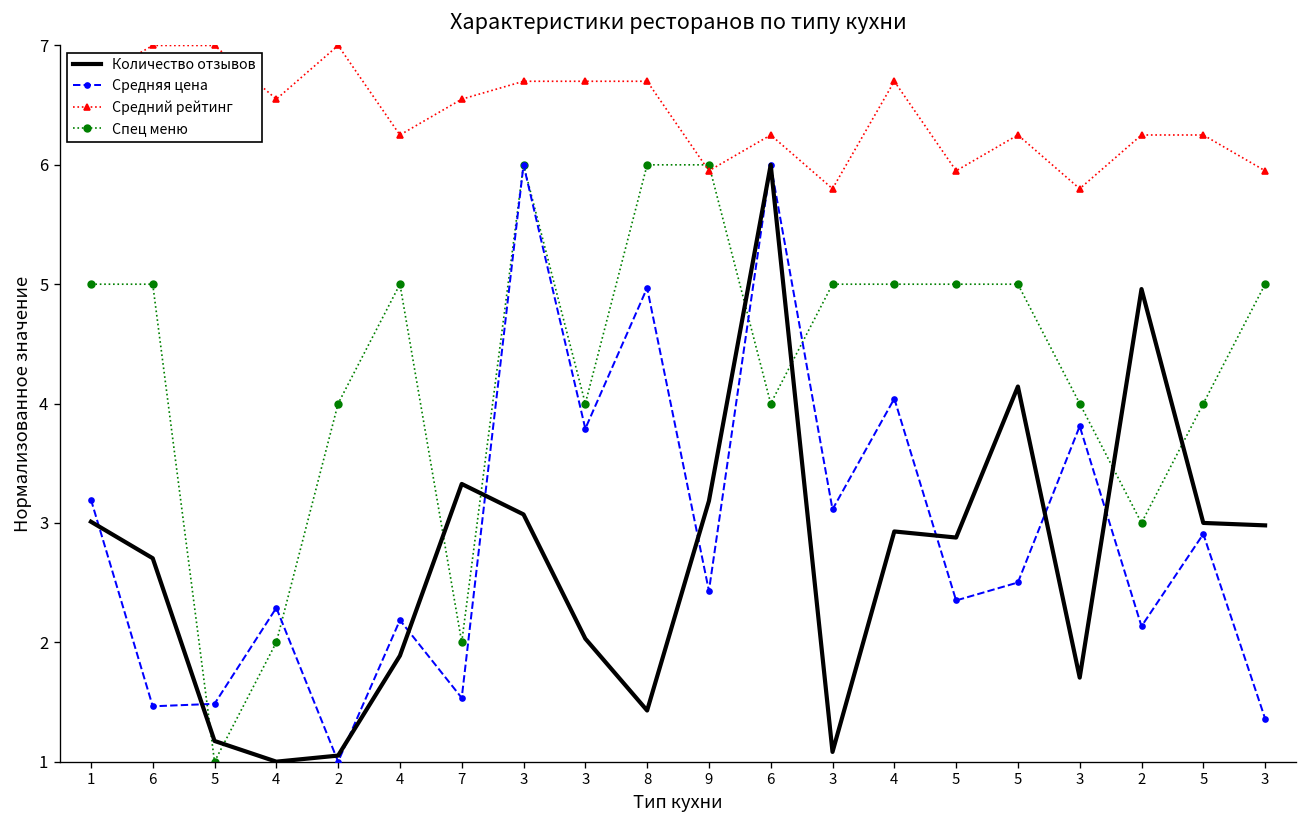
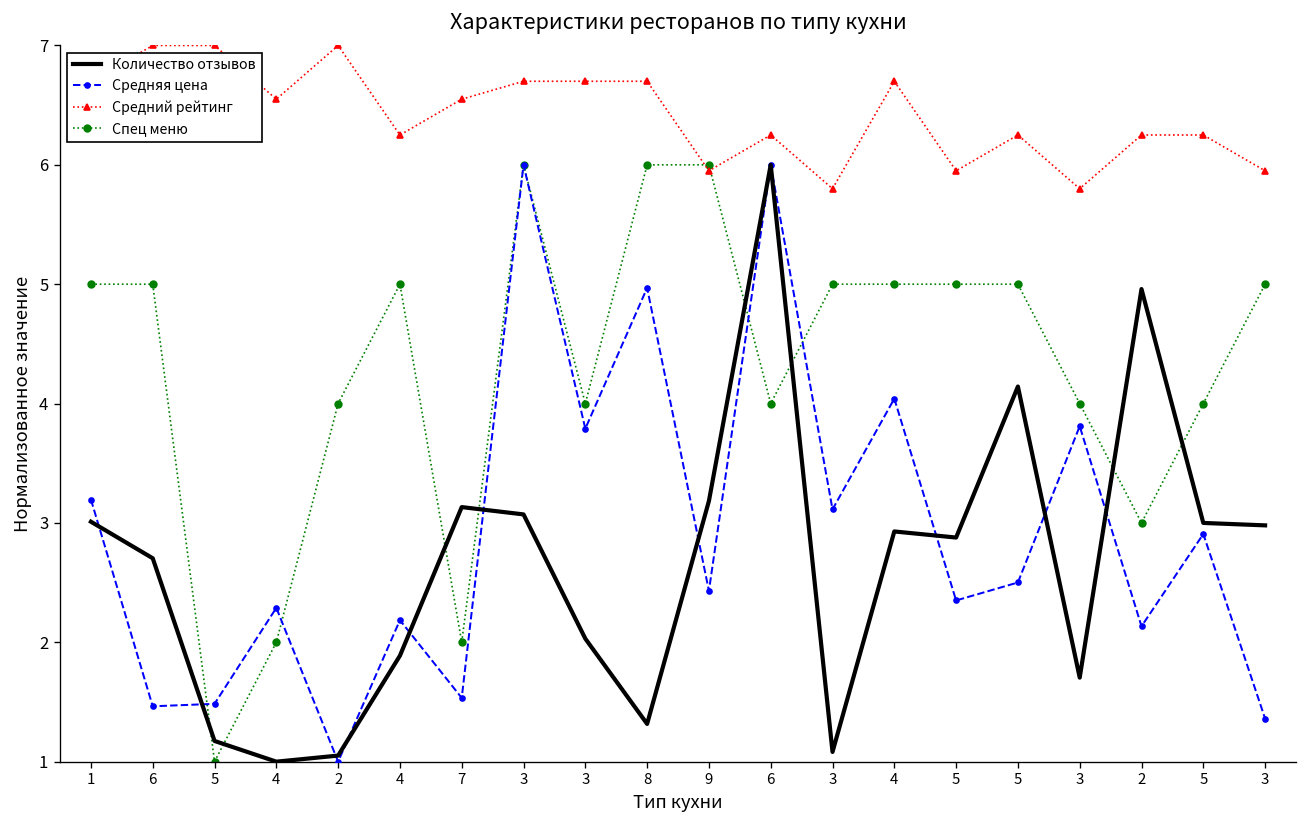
  {
    "Количество отзывов": {
      "1": 3.0,
-     "7": 3.3,
-     "8": 1.4,
+     "7": 3.1,
+     "8": 1.3,
      "9": 3.2
    },
    "Средняя цена": {
      "1": 3.2,
      "7": 1.5,
      "8": 5.0,
      "9": 2.4
    },
    "Средний рейтинг": {
      "7": 6.6,
      "8": 6.7,
      "9": 5.9
    },
    "Спец меню": {
      "1": 5.0,
      "7": 2.0,
      "8": 6.0,
      "9": 6.0
    }
  }
